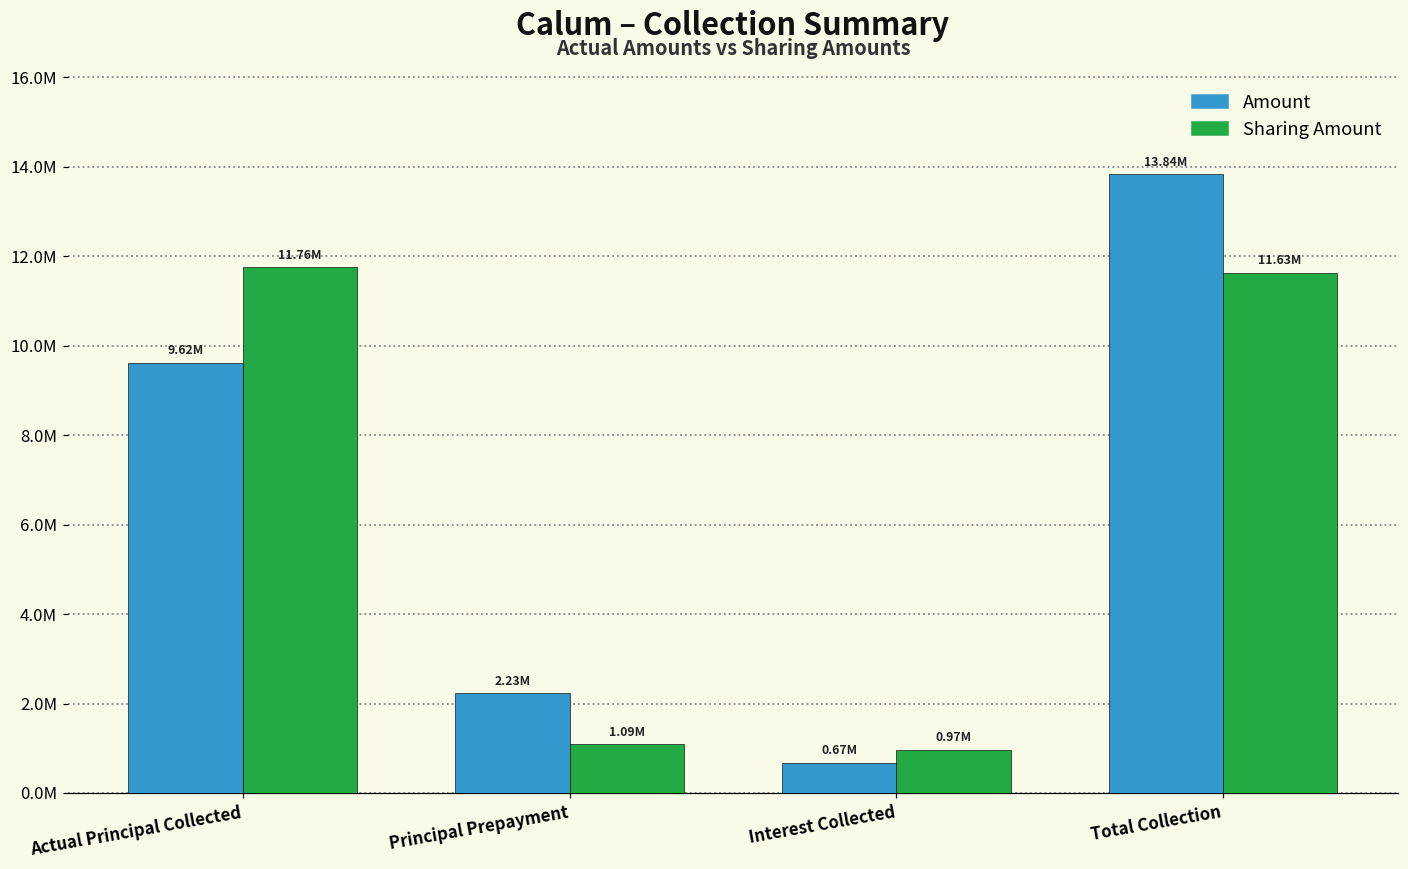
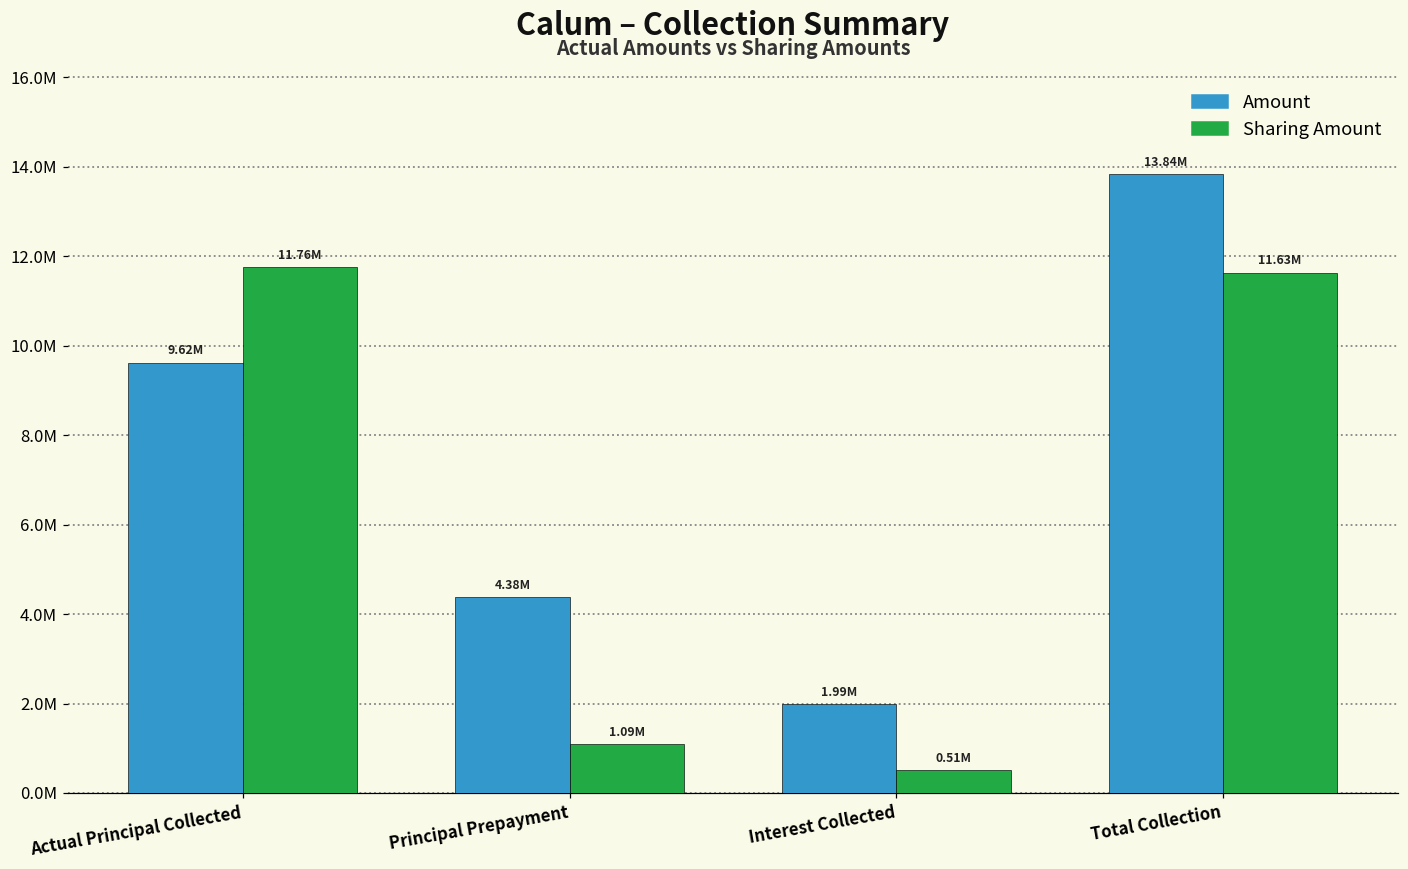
  {
    "Amount": {
      "Actual Principal Collected": "9.62M",
-     "Principal Prepayment": "2.23M",
-     "Interest Collected": "0.67M",
+     "Principal Prepayment": "4.38M",
+     "Interest Collected": "1.99M",
      "Total Collection": "13.84M"
    },
    "Sharing Amount": {
      "Actual Principal Collected": "11.76M",
      "Principal Prepayment": "1.09M",
-     "Interest Collected": "0.97M",
+     "Interest Collected": "0.51M",
      "Total Collection": "11.63M"
    }
  }
